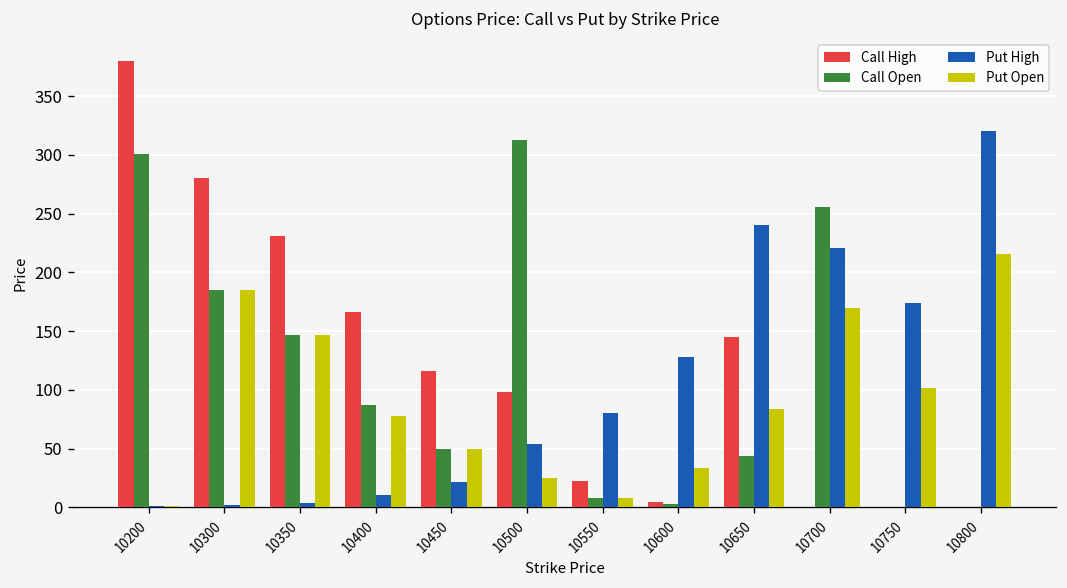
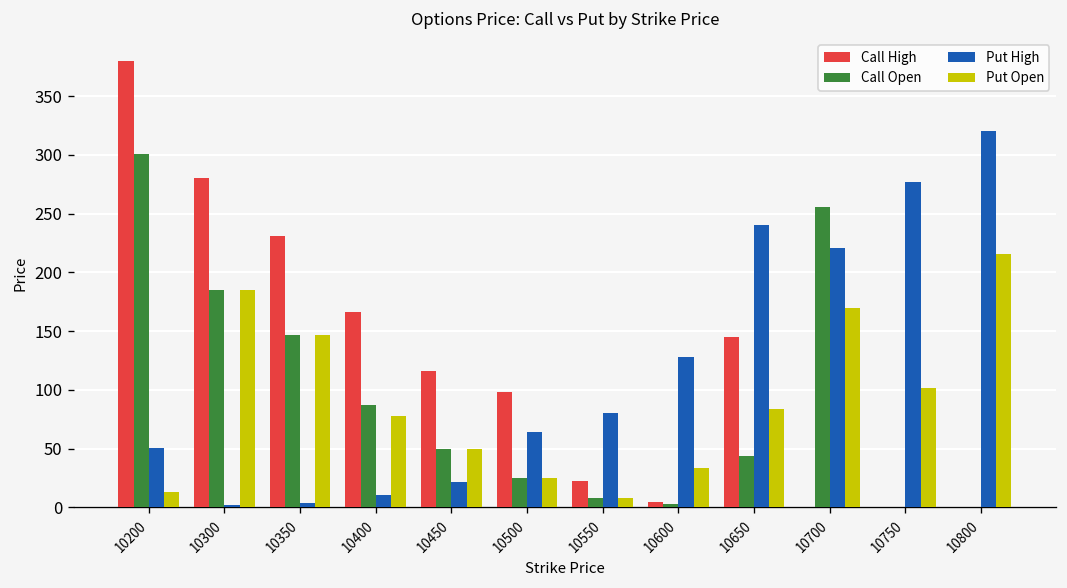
  {
    "Call High": {
      "10200": 380,
      "10300": 280,
      "10350": 230,
      "10400": 170,
      "10450": 120,
      "10500": 100,
      "10550": 20,
      "10600": 0,
      "10650": 150
    },
    "Call Open": {
      "10200": 300,
      "10300": 190,
      "10350": 150,
      "10400": 90,
      "10450": 50,
-     "10500": 310,
+     "10500": 30,
      "10550": 10,
      "10600": 0,
      "10650": 40,
      "10700": 260
    },
    "Put High": {
-     "10200": 0,
+     "10200": 50,
      "10350": 0,
      "10400": 10,
      "10450": 20,
-     "10500": 50,
+     "10500": 60,
      "10550": 80,
      "10600": 130,
      "10650": 240,
      "10700": 220,
-     "10750": 170,
+     "10750": 280,
      "10800": 320
    },
    "Put Open": {
-     "10200": 0,
+     "10200": 10,
      "10300": 190,
      "10350": 150,
      "10400": 80,
      "10450": 50,
      "10500": 30,
      "10550": 10,
      "10600": 30,
      "10650": 80,
      "10700": 170,
      "10750": 100,
      "10800": 220
    }
  }
